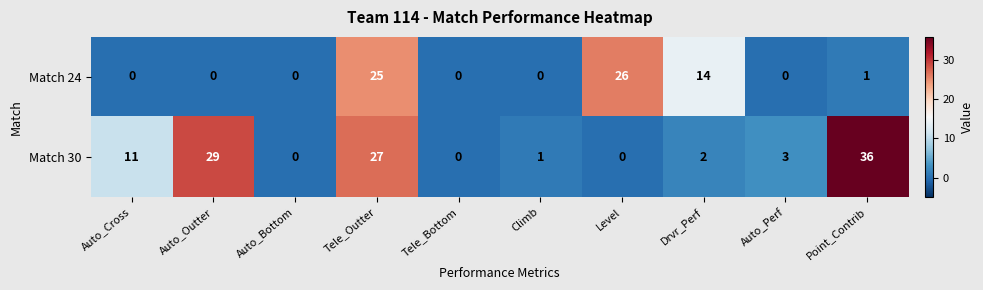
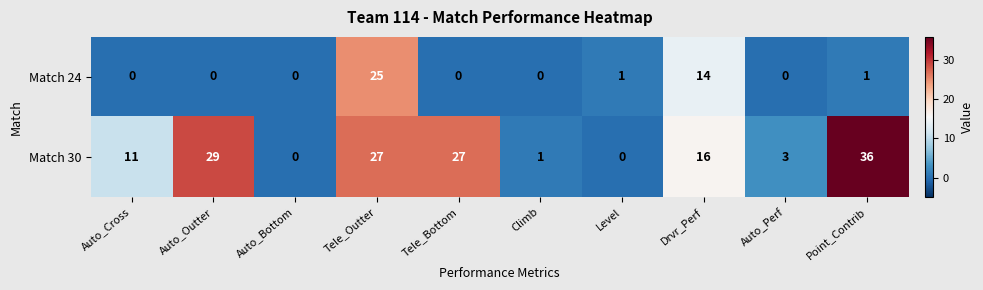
  {
    "Match 24": {
      "Auto_Cross": 0,
      "Auto_Outter": 0,
      "Auto_Bottom": 0,
      "Tele_Outter": 25,
      "Tele_Bottom": 0,
      "Climb": 0,
-     "Level": 26,
+     "Level": 1,
      "Drvr_Perf": 14,
      "Auto_Perf": 0,
      "Point_Contrib": 1
    },
    "Match 30": {
      "Auto_Cross": 11,
      "Auto_Outter": 29,
      "Auto_Bottom": 0,
      "Tele_Outter": 27,
-     "Tele_Bottom": 0,
+     "Tele_Bottom": 27,
      "Climb": 1,
      "Level": 0,
-     "Drvr_Perf": 2,
+     "Drvr_Perf": 16,
      "Auto_Perf": 3,
      "Point_Contrib": 36
    }
  }
